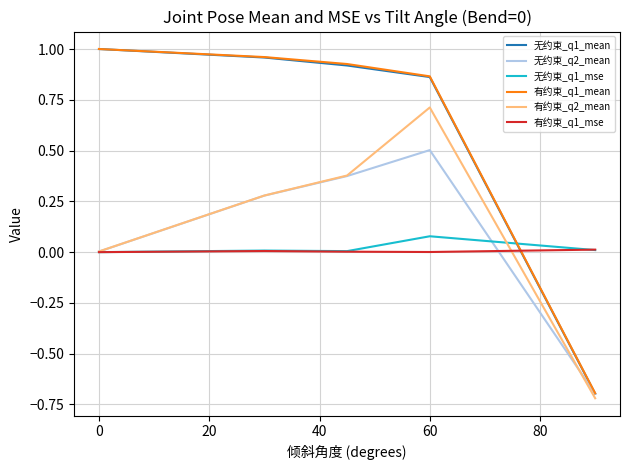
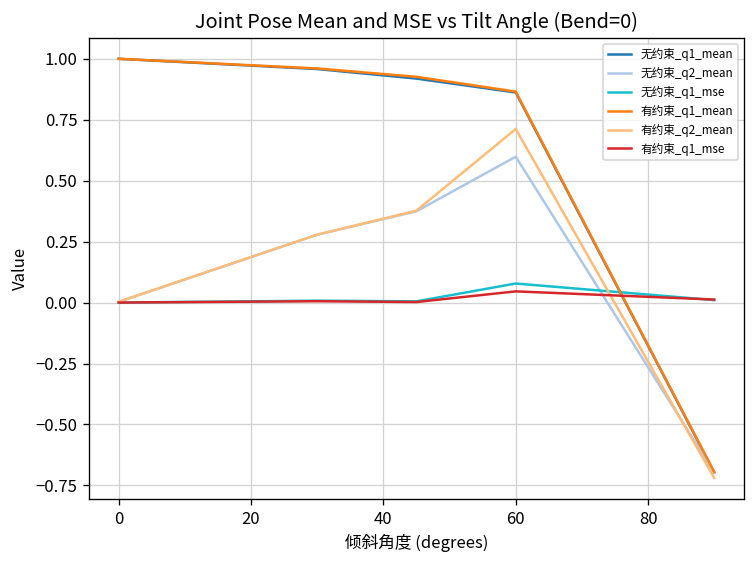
  {
    "无约束_q2_mean": {
-     "60": 0.50
+     "60": 0.60
    },
    "无约束_q1_mse": {
      "60": 0.08
    },
    "有约束_q2_mean": {
      "60": 0.71
    },
    "有约束_q1_mse": {
-     "60": 0.00
+     "60": 0.05
    }
  }
